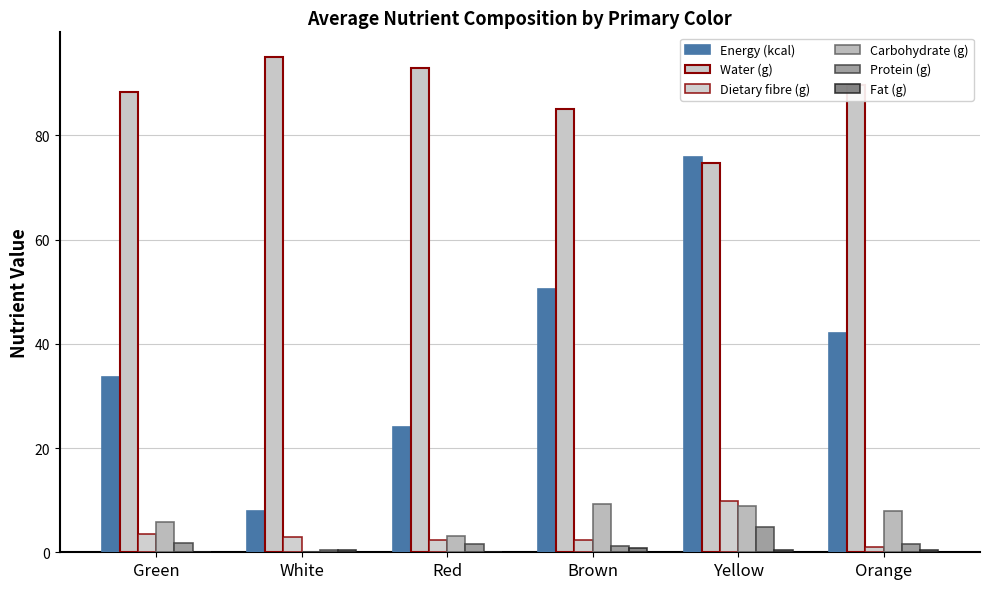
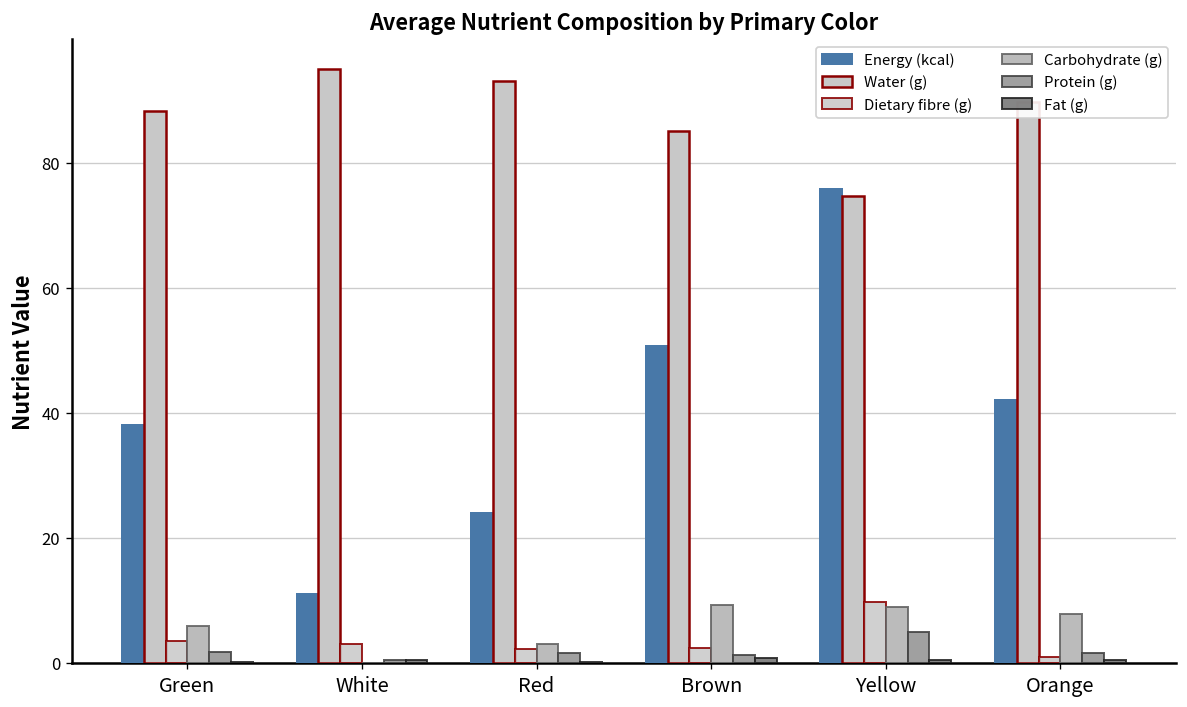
  {
    "Energy (kcal)": {
-     "Green": 34,
-     "White": 8,
+     "Green": 38,
+     "White": 11,
      "Red": 24,
      "Brown": 51,
      "Yellow": 76,
      "Orange": 42
    }
  }
